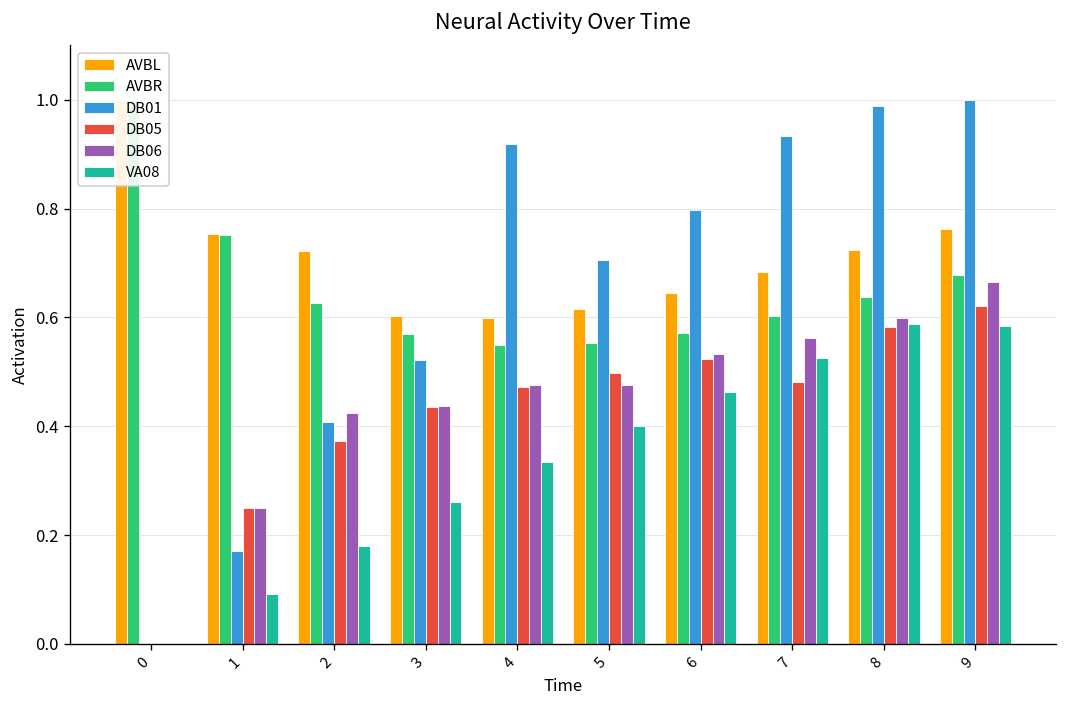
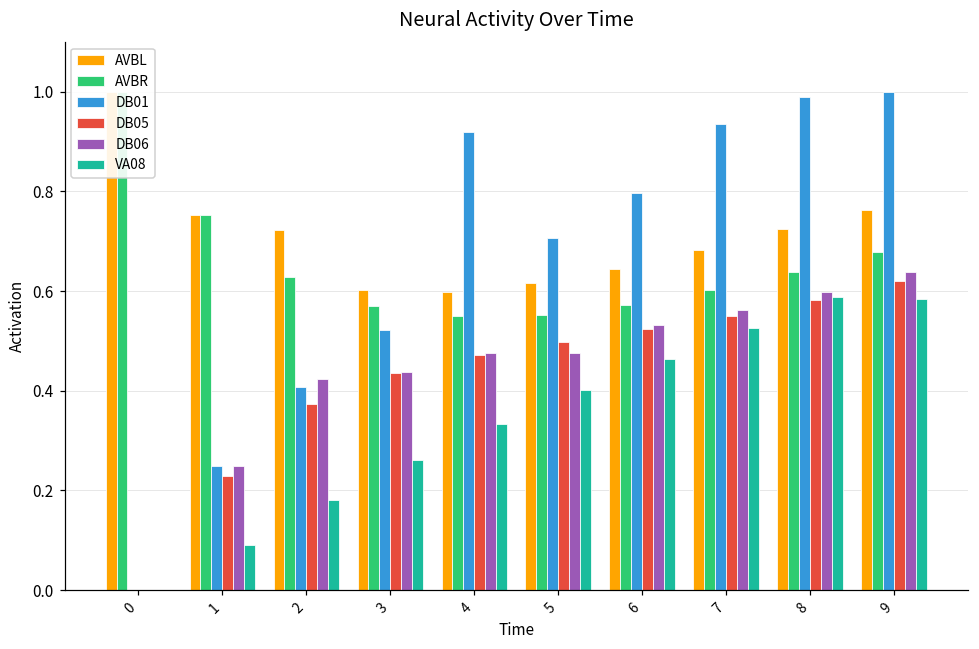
  {
    "AVBL": {
      "1": 0.75,
      "2": 0.72,
      "3": 0.60,
      "4": 0.60,
      "5": 0.62,
      "6": 0.64,
      "7": 0.68,
      "8": 0.72,
      "9": 0.76
    },
    "DB01": {
      "0": 0.00,
-     "1": 0.17,
+     "1": 0.25,
      "2": 0.41,
      "3": 0.52,
      "4": 0.92,
      "5": 0.71,
      "6": 0.80,
      "7": 0.93,
      "8": 0.99,
      "9": 1.00
    },
    "DB05": {
      "0": 0.00,
-     "1": 0.25,
+     "1": 0.23,
      "2": 0.37,
      "3": 0.44,
      "4": 0.47,
      "5": 0.50,
      "6": 0.52,
-     "7": 0.48,
+     "7": 0.55,
      "8": 0.58,
      "9": 0.62
    },
    "DB06": {
      "0": 0.00,
      "1": 0.25,
      "2": 0.42,
      "3": 0.44,
      "4": 0.48,
      "5": 0.47,
      "6": 0.53,
      "7": 0.56,
      "8": 0.60,
-     "9": 0.67
+     "9": 0.64
    }
  }
